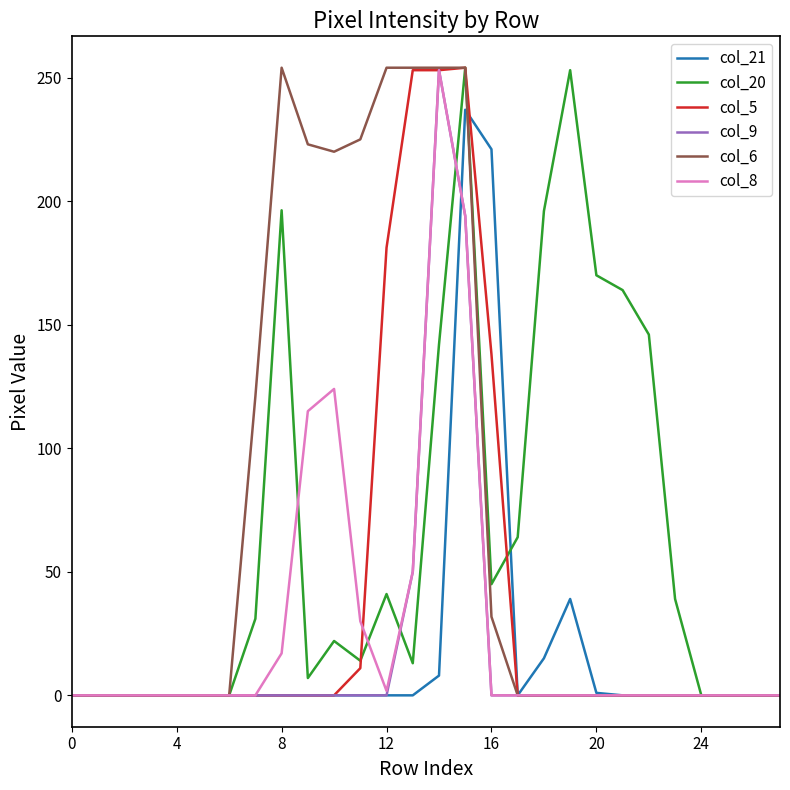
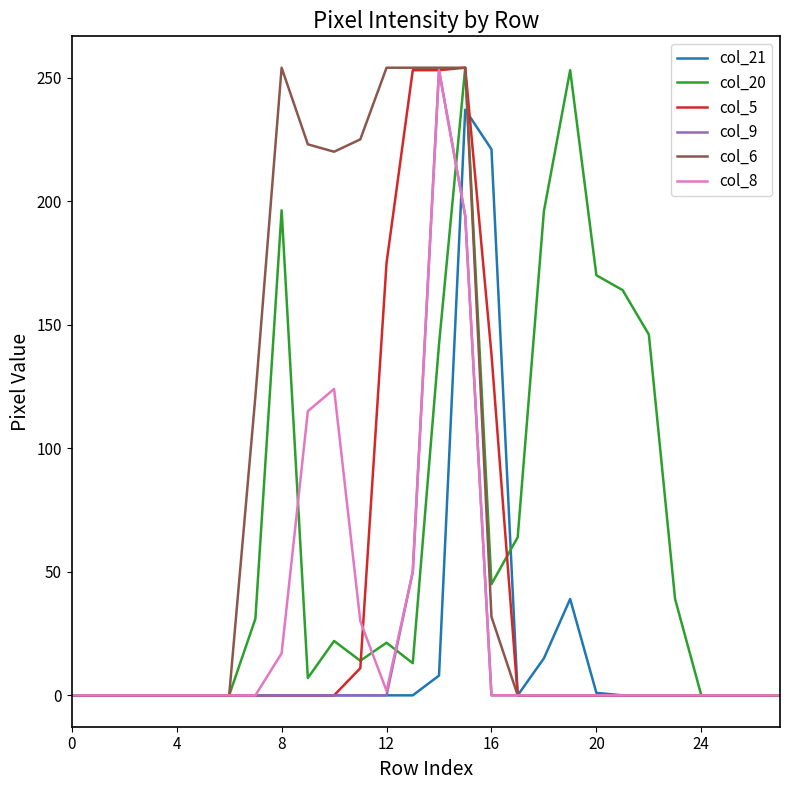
  {
    "col_21": {
      "16": 221
    },
    "col_20": {
      "8": 196,
-     "12": 41,
+     "12": 21,
      "16": 45,
      "20": 170
    },
    "col_5": {
-     "12": 181,
+     "12": 175,
      "16": 138
    },
    "col_6": {
      "8": 254,
      "12": 254,
      "16": 32
    },
    "col_8": {
      "8": 17,
      "12": 2
    }
  }
